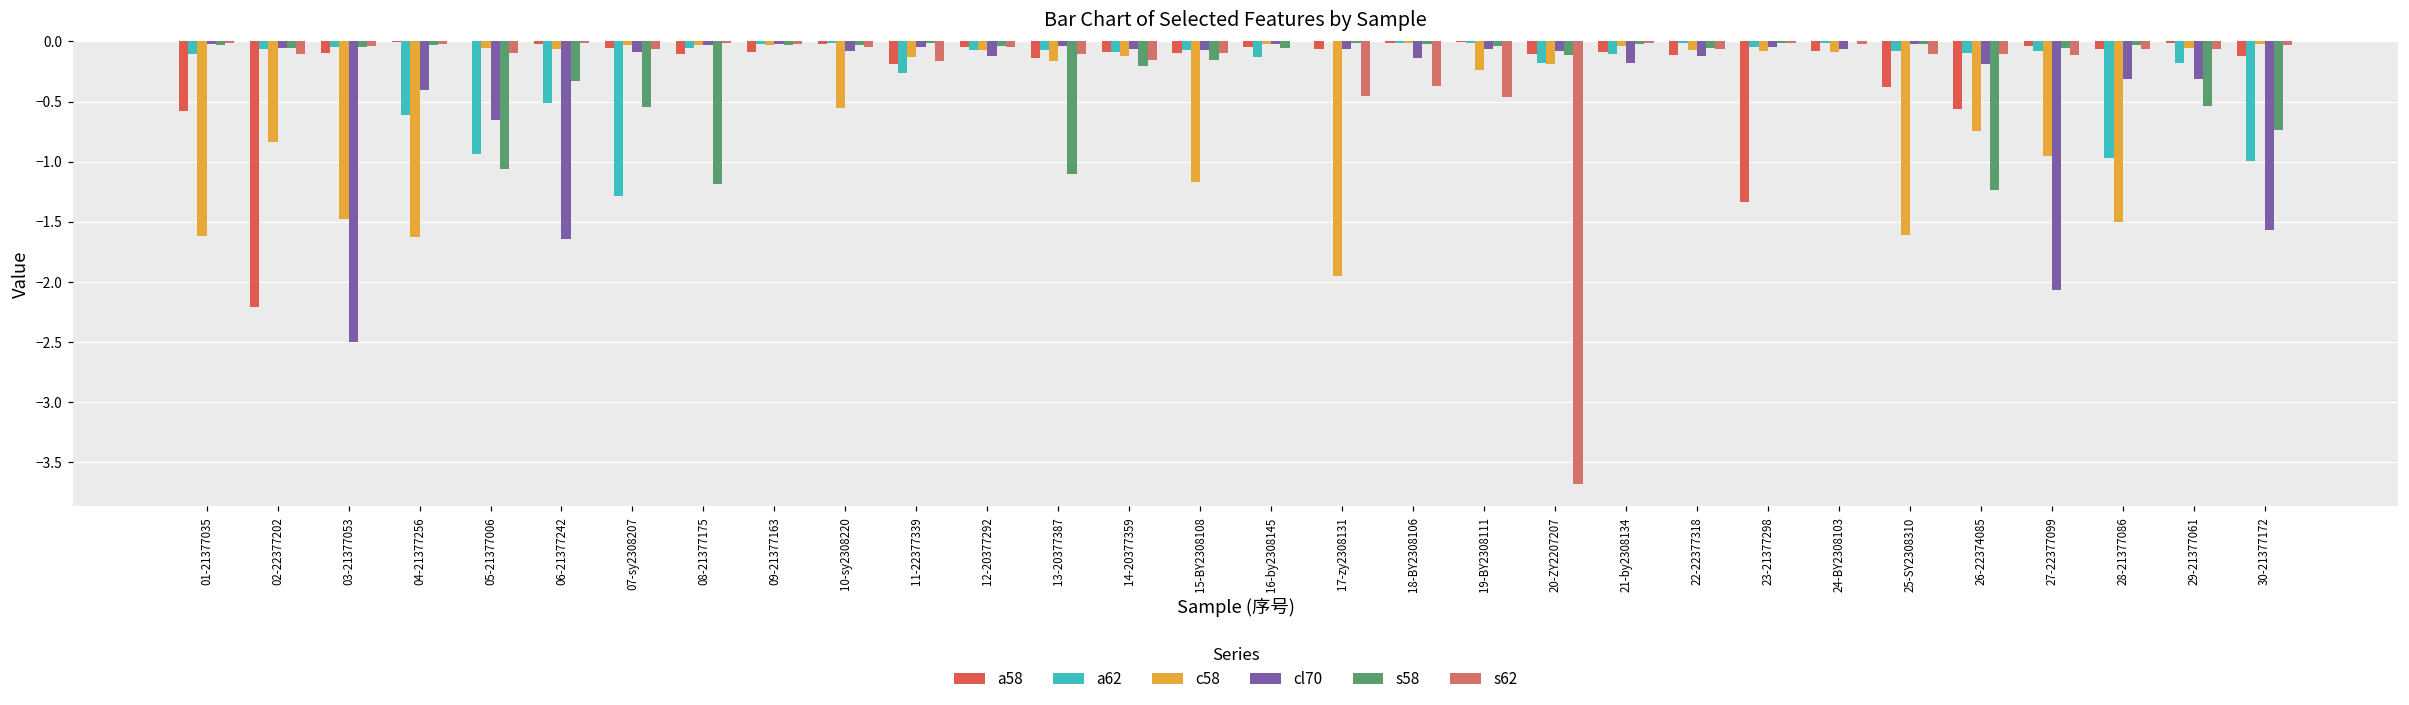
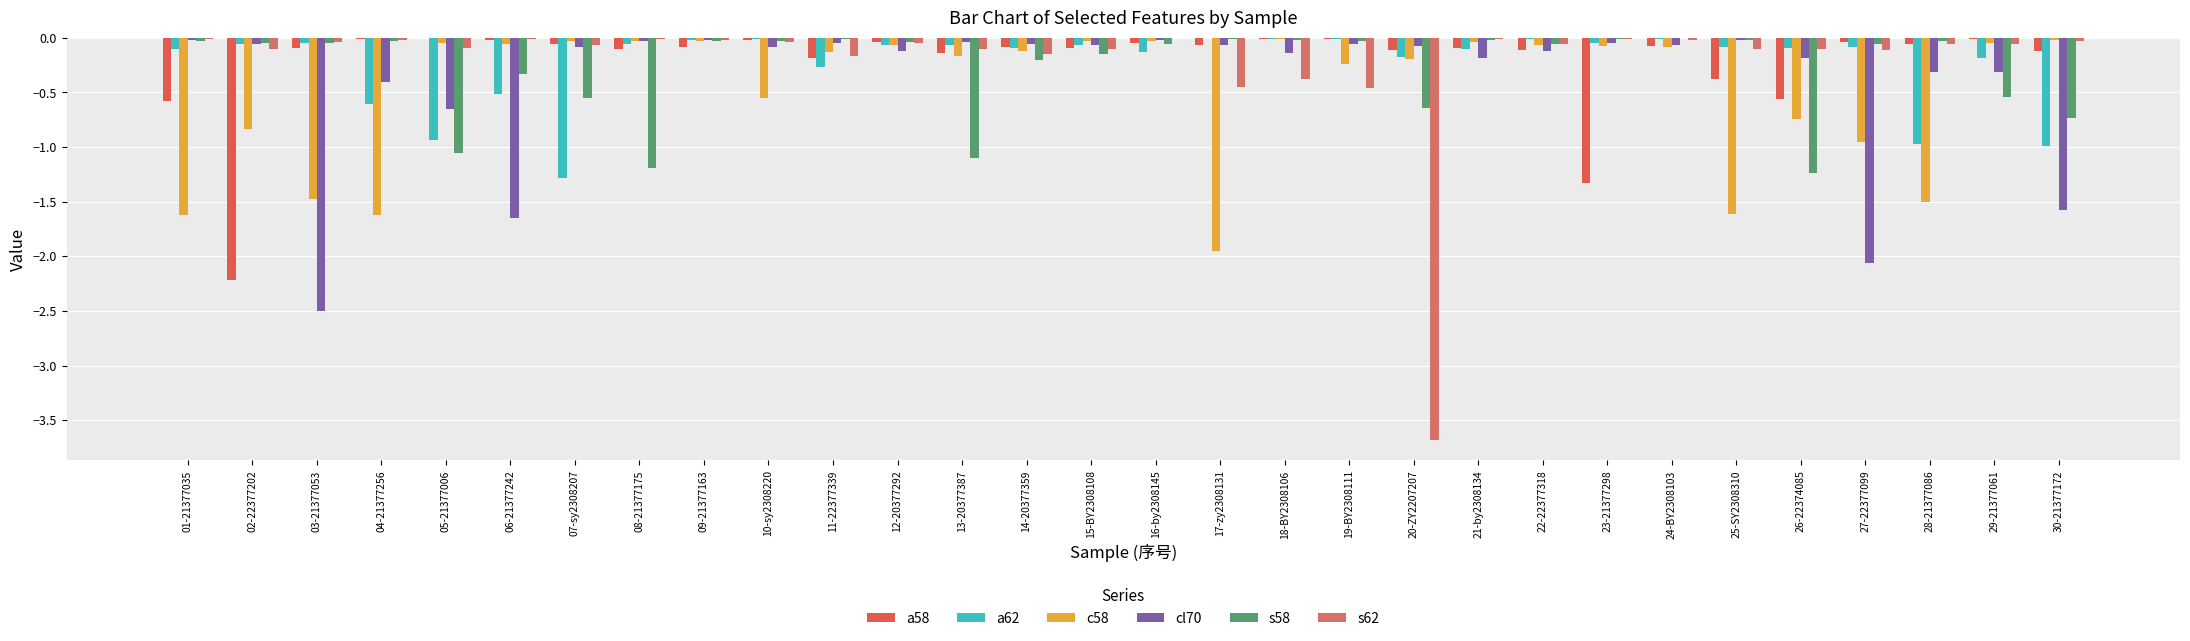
  {
    "a62": {
      "01-21377035": -0.10,
      "02-22377202": -0.06,
      "03-21377053": -0.05,
      "04-21377256": -0.61,
      "05-21377006": -0.93,
      "06-21377242": -0.51,
      "07-sy2308207": -1.28,
      "08-21377175": -0.05,
      "09-21377163": -0.02,
      "11-22377339": -0.27,
      "12-20377292": -0.07,
      "13-20377387": -0.07,
      "14-20377359": -0.09,
      "15-BY2308108": -0.07,
      "16-by2308145": -0.13,
      "17-zy2308131": 0.00,
      "20-ZY2207207": -0.18,
      "21-by2308134": -0.10,
      "23-21377298": -0.05,
      "25-SY2308310": -0.08,
      "26-22374085": -0.09,
      "27-22377099": -0.08,
      "28-21377086": -0.97,
      "29-21377061": -0.18,
      "30-21377172": -0.99
    },
    "c58": {
      "01-21377035": -1.62,
      "02-22377202": -0.84,
      "03-21377053": -1.48,
      "04-21377256": -1.63,
      "05-21377006": -0.05,
      "06-21377242": -0.06,
      "07-sy2308207": -0.03,
      "08-21377175": -0.03,
      "09-21377163": -0.03,
      "10-sy2308220": -0.55,
      "11-22377339": -0.13,
      "12-20377292": -0.07,
      "13-20377387": -0.17,
      "14-20377359": -0.12,
-     "15-BY2308108": -1.17,
+     "15-BY2308108": -0.03,
      "16-by2308145": -0.03,
      "17-zy2308131": -1.95,
      "19-BY2308111": -0.24,
      "20-ZY2207207": -0.19,
      "21-by2308134": -0.04,
      "22-22377318": -0.07,
      "23-21377298": -0.08,
      "24-BY2308103": -0.09,
      "25-SY2308310": -1.61,
      "26-22374085": -0.74,
      "27-22377099": -0.95,
      "28-21377086": -1.51,
      "29-21377061": -0.05
    },
    "cl70": {
      "01-21377035": -0.02,
      "02-22377202": -0.05,
      "03-21377053": -2.50,
      "04-21377256": -0.40,
      "05-21377006": -0.65,
      "06-21377242": -1.65,
      "07-sy2308207": -0.08,
      "08-21377175": -0.03,
      "09-21377163": -0.02,
      "10-sy2308220": -0.08,
      "11-22377339": -0.05,
      "12-20377292": -0.12,
      "13-20377387": -0.04,
      "14-20377359": -0.06,
      "15-BY2308108": -0.07,
      "16-by2308145": -0.02,
      "17-zy2308131": -0.06,
      "18-BY2308106": -0.14,
      "19-BY2308111": -0.06,
      "20-ZY2207207": -0.08,
      "21-by2308134": -0.18,
      "22-22377318": -0.12,
      "23-21377298": -0.05,
      "24-BY2308103": -0.07,
      "25-SY2308310": -0.02,
      "26-22374085": -0.19,
      "27-22377099": -2.07,
      "28-21377086": -0.31,
      "29-21377061": -0.32,
      "30-21377172": -1.57
    },
    "s58": {
      "01-21377035": -0.03,
      "02-22377202": -0.05,
      "03-21377053": -0.05,
      "04-21377256": -0.03,
      "05-21377006": -1.06,
      "06-21377242": -0.33,
      "07-sy2308207": -0.55,
      "08-21377175": -1.19,
      "09-21377163": -0.03,
      "10-sy2308220": -0.03,
      "12-20377292": -0.04,
      "13-20377387": -1.10,
      "14-20377359": -0.21,
      "15-BY2308108": -0.15,
      "16-by2308145": -0.06,
      "18-BY2308106": -0.02,
      "19-BY2308111": -0.03,
-     "20-ZY2207207": -0.11,
+     "20-ZY2207207": -0.64,
      "22-22377318": -0.06,
      "24-BY2308103": 0.00,
      "26-22374085": -1.24,
      "27-22377099": -0.05,
      "28-21377086": -0.03,
      "29-21377061": -0.54,
      "30-21377172": -0.74
    }
  }
